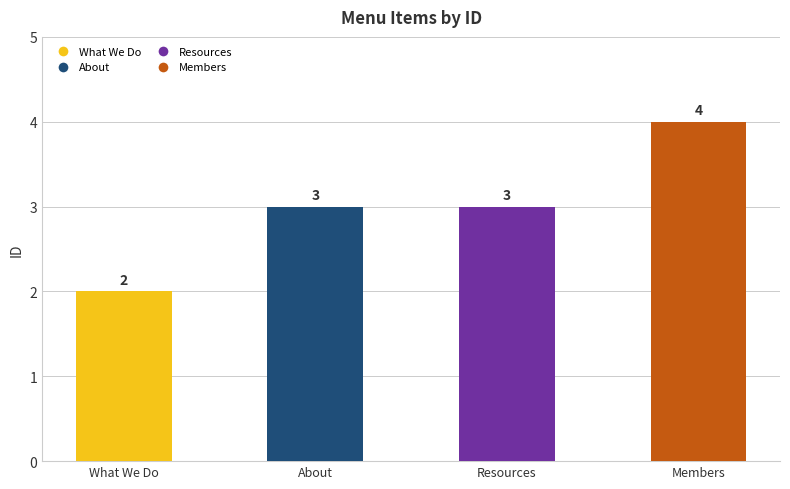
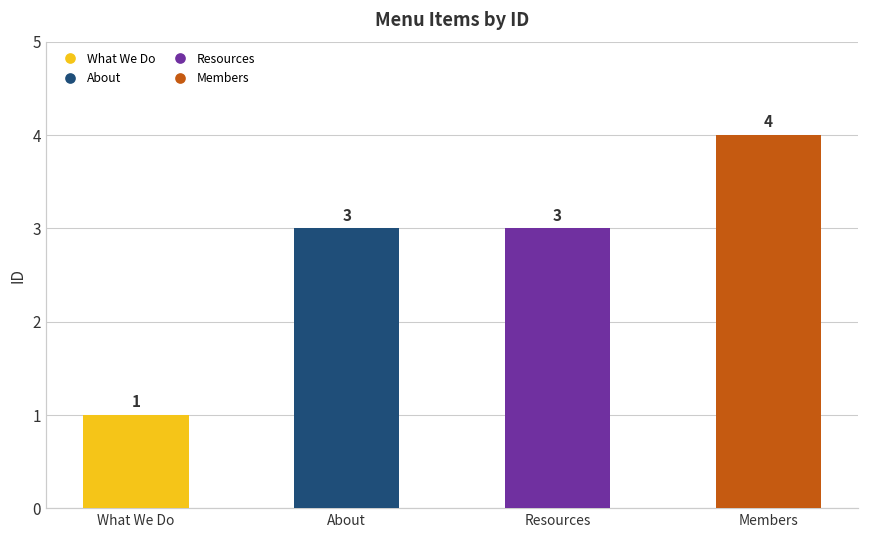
  {
-   "What We Do": 2,
+   "What We Do": 1,
    "About": 3,
    "Resources": 3,
    "Members": 4
  }
